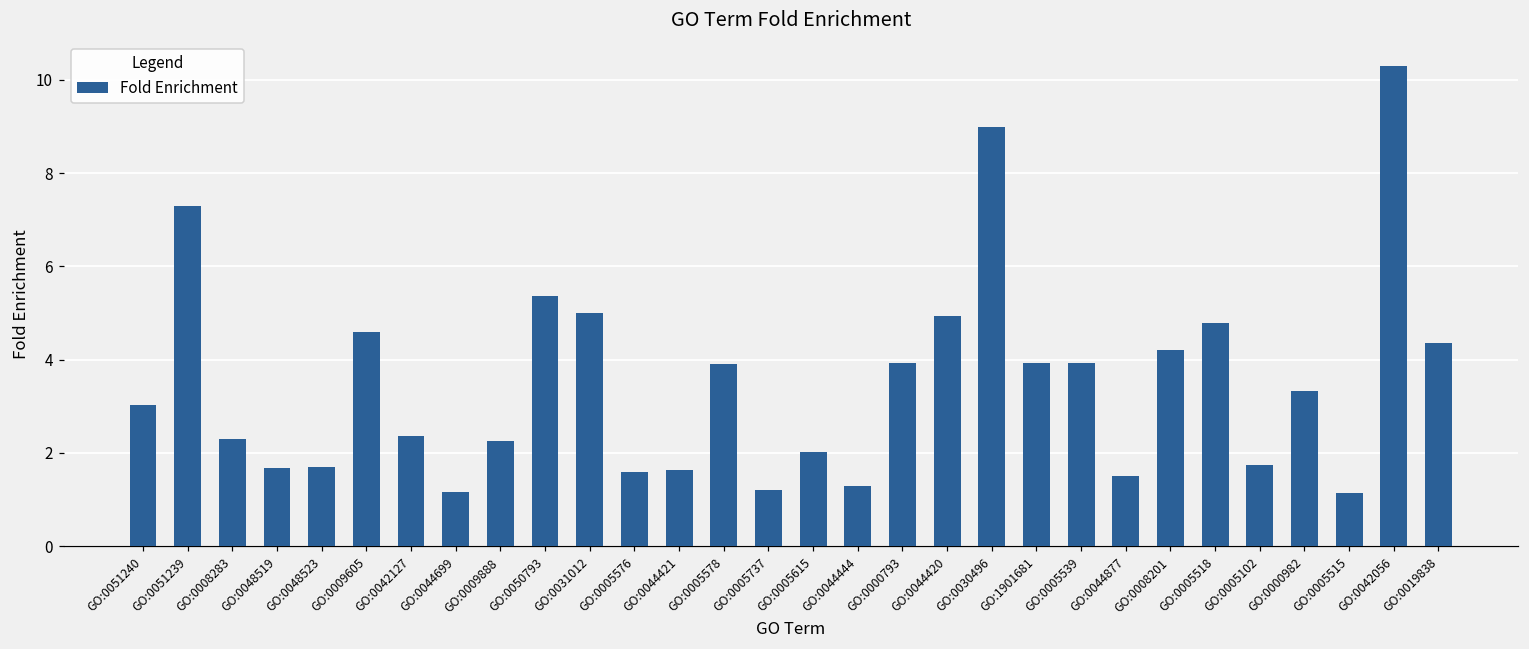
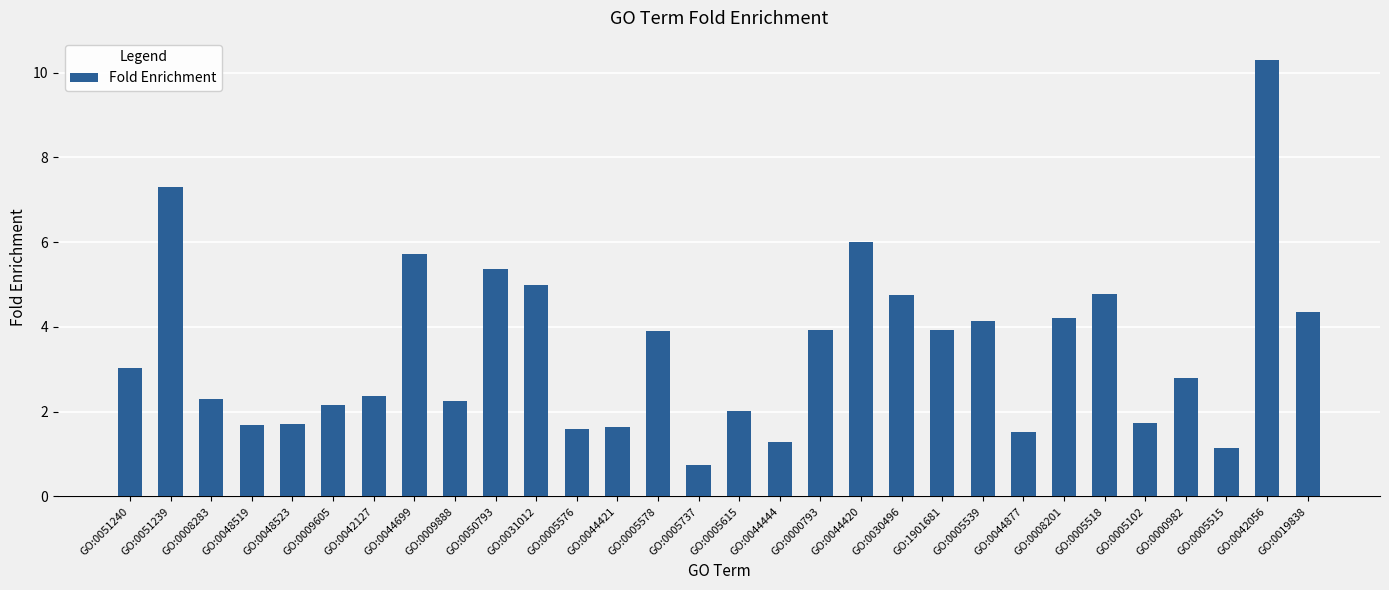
  {
    "GO:0051240": 3.0,
    "GO:0051239": 7.3,
    "GO:0008283": 2.3,
    "GO:0048519": 1.7,
    "GO:0048523": 1.7,
-   "GO:0009605": 4.6,
+   "GO:0009605": 2.1,
    "GO:0042127": 2.4,
-   "GO:0044699": 1.2,
+   "GO:0044699": 5.7,
    "GO:0009888": 2.2,
    "GO:0050793": 5.4,
    "GO:0031012": 5.0,
    "GO:0005576": 1.6,
    "GO:0044421": 1.6,
    "GO:0005578": 3.9,
-   "GO:0005737": 1.2,
+   "GO:0005737": 0.8,
    "GO:0005615": 2.0,
    "GO:0044444": 1.3,
    "GO:0000793": 3.9,
-   "GO:0044420": 4.9,
-   "GO:0030496": 9.0,
+   "GO:0044420": 6.0,
+   "GO:0030496": 4.8,
    "GO:1901681": 3.9,
-   "GO:0005539": 3.9,
+   "GO:0005539": 4.1,
    "GO:0044877": 1.5,
    "GO:0008201": 4.2,
    "GO:0005518": 4.8,
    "GO:0005102": 1.7,
-   "GO:0000982": 3.3,
+   "GO:0000982": 2.8,
    "GO:0005515": 1.1,
    "GO:0042056": 10.3,
    "GO:0019838": 4.4
  }
